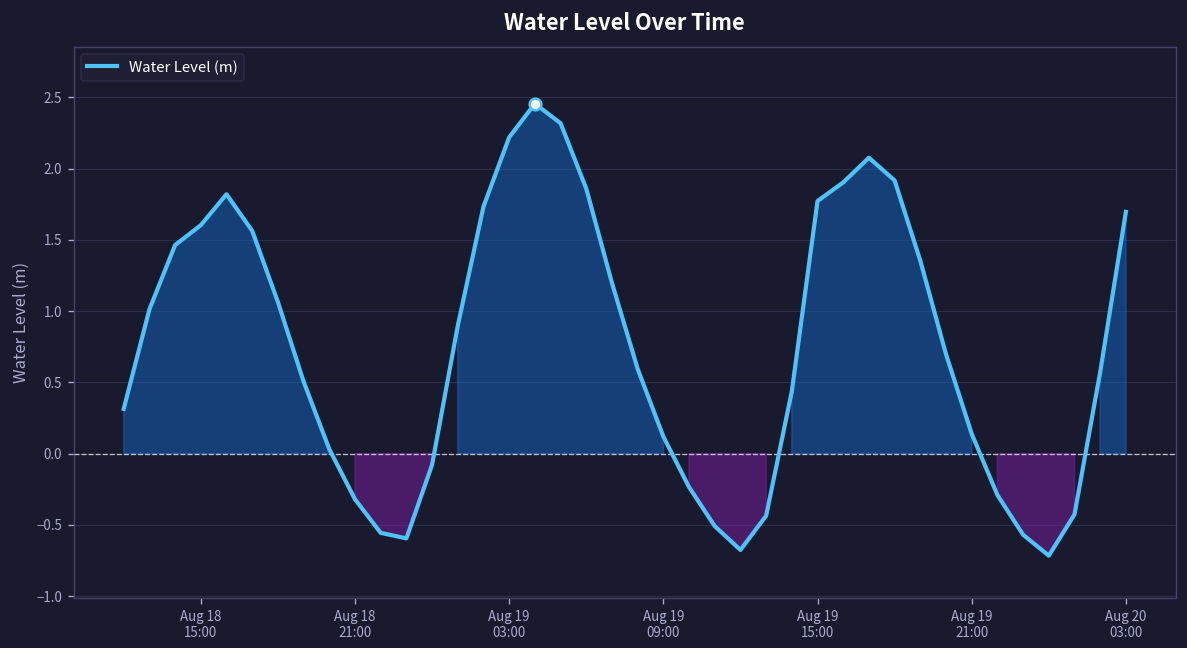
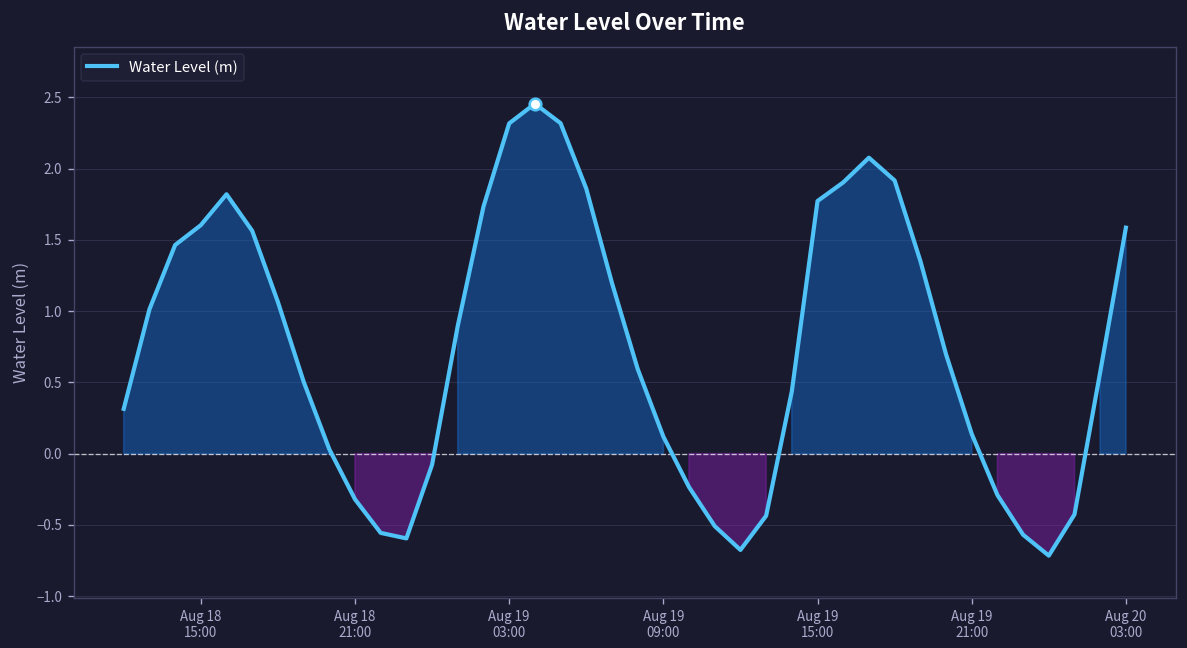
  {
    "Water Level (m)": {
      "Aug 18 15:00": 1.60,
      "Aug 18 21:00": -0.32,
-     "Aug 19 03:00": 2.22,
+     "Aug 19 03:00": 2.32,
      "Aug 19 09:00": 0.12,
      "Aug 19 15:00": 1.77,
      "Aug 19 21:00": 0.14,
-     "Aug 20 03:00": 1.70
+     "Aug 20 03:00": 1.59
    }
  }
